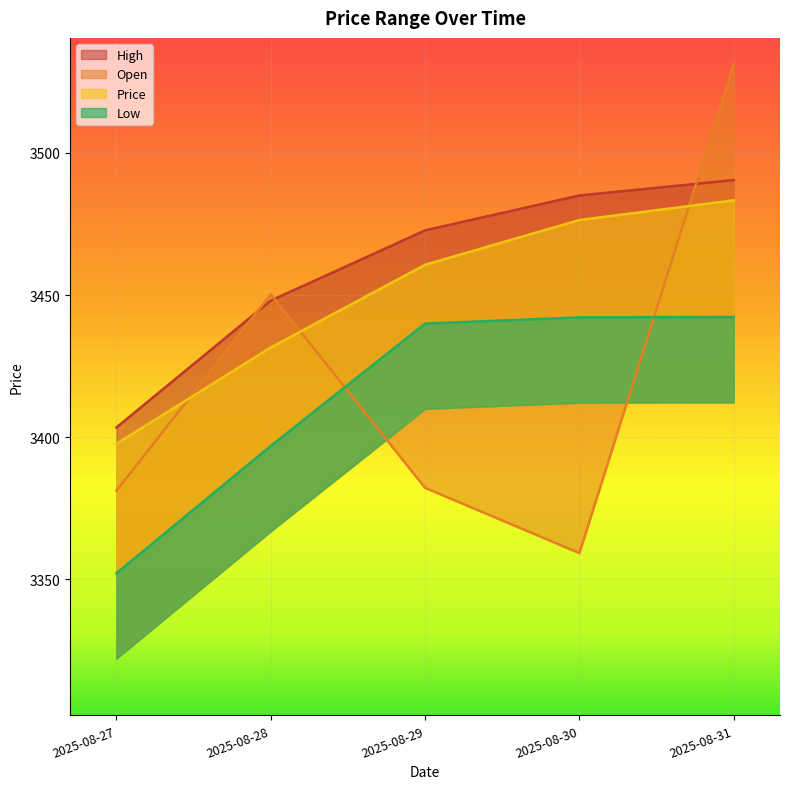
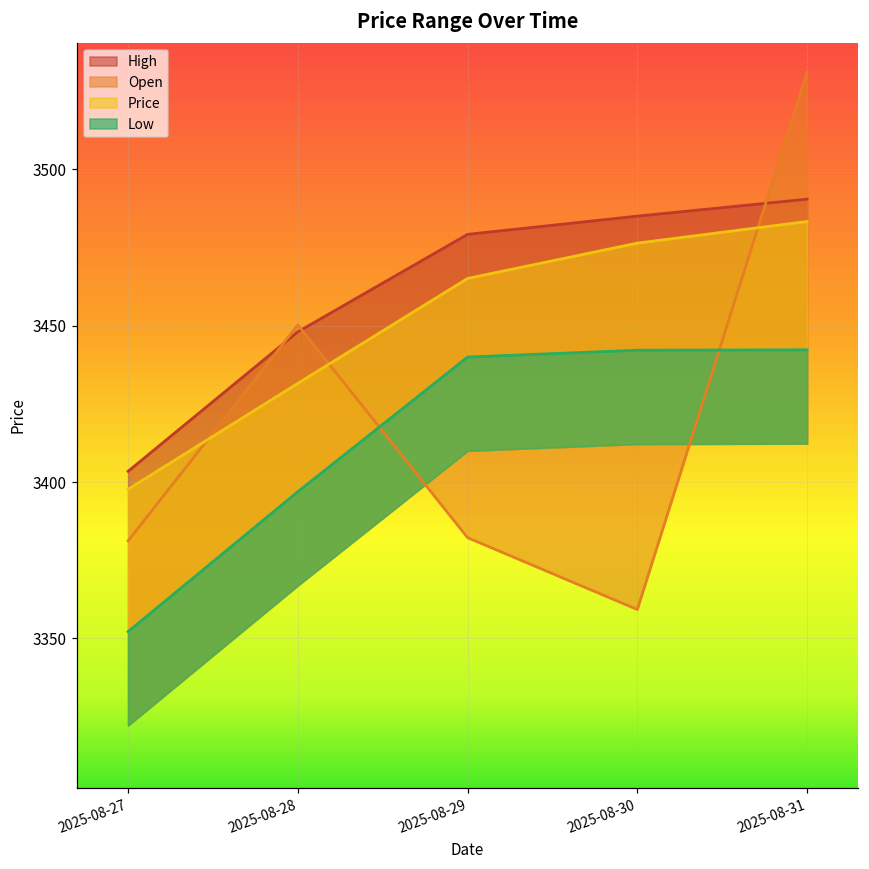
  {
    "High": {
      "2025-08-27": 3403,
      "2025-08-28": 3448,
-     "2025-08-29": 3473,
+     "2025-08-29": 3479,
      "2025-08-30": 3485,
      "2025-08-31": 3490
    },
    "Price": {
      "2025-08-27": 3398,
      "2025-08-28": 3432,
-     "2025-08-29": 3461,
+     "2025-08-29": 3465,
      "2025-08-30": 3476,
      "2025-08-31": 3483
    },
    "Low": {
      "2025-08-27": 3352,
      "2025-08-28": 3397,
      "2025-08-29": 3440,
      "2025-08-30": 3442,
      "2025-08-31": 3442
    }
  }
